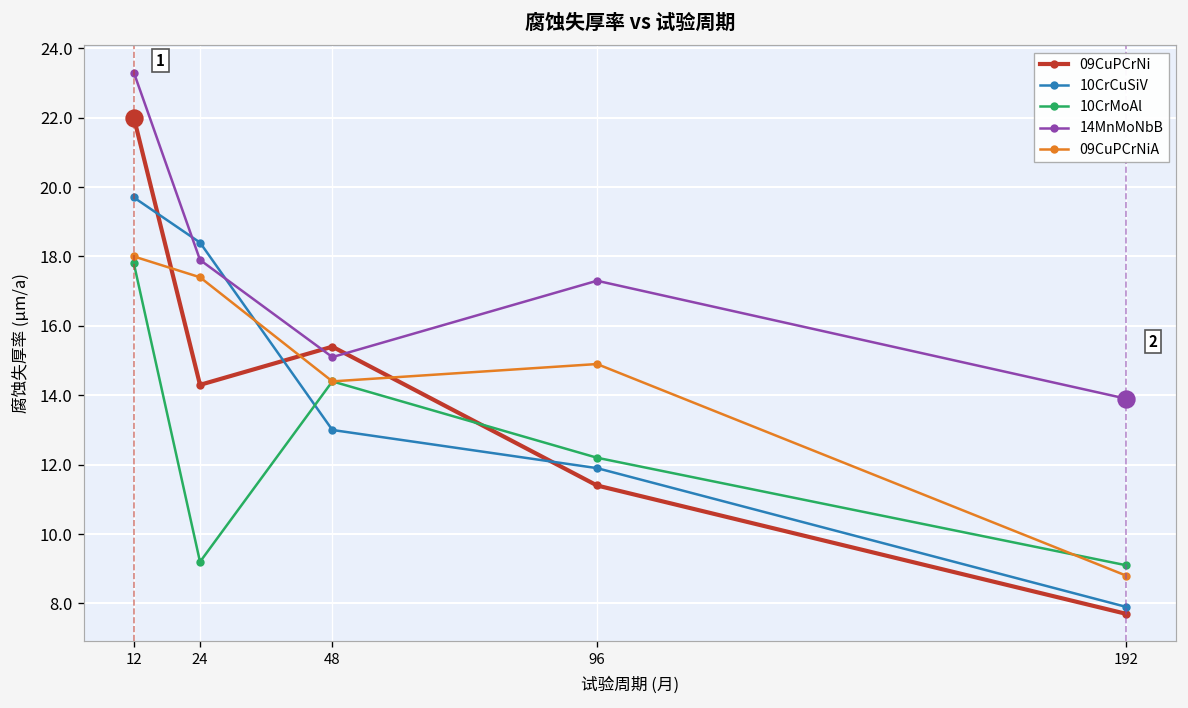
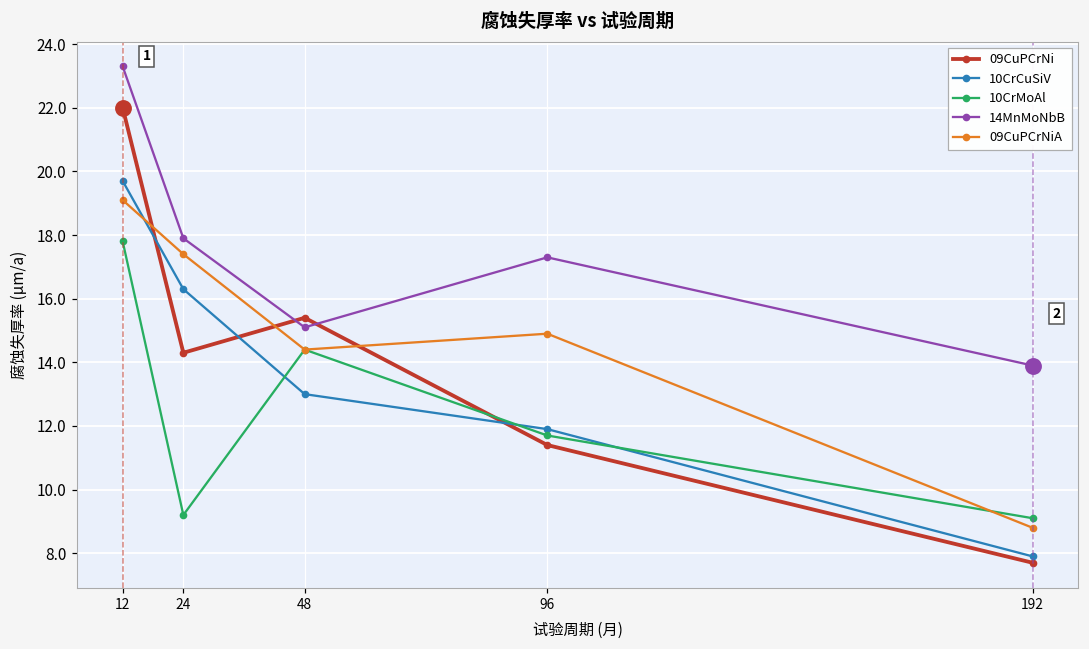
  {
    "10CrCuSiV": {
      "12": 19.7,
-     "24": 18.4,
+     "24": 16.3,
      "48": 13.0,
      "96": 11.9,
      "192": 7.9
    },
    "10CrMoAl": {
      "12": 17.8,
      "24": 9.2,
-     "96": 12.2,
+     "96": 11.7,
      "192": 9.1
    },
    "09CuPCrNiA": {
-     "12": 18.0,
+     "12": 19.1,
      "24": 17.4,
      "96": 14.9,
      "192": 8.8
    }
  }
